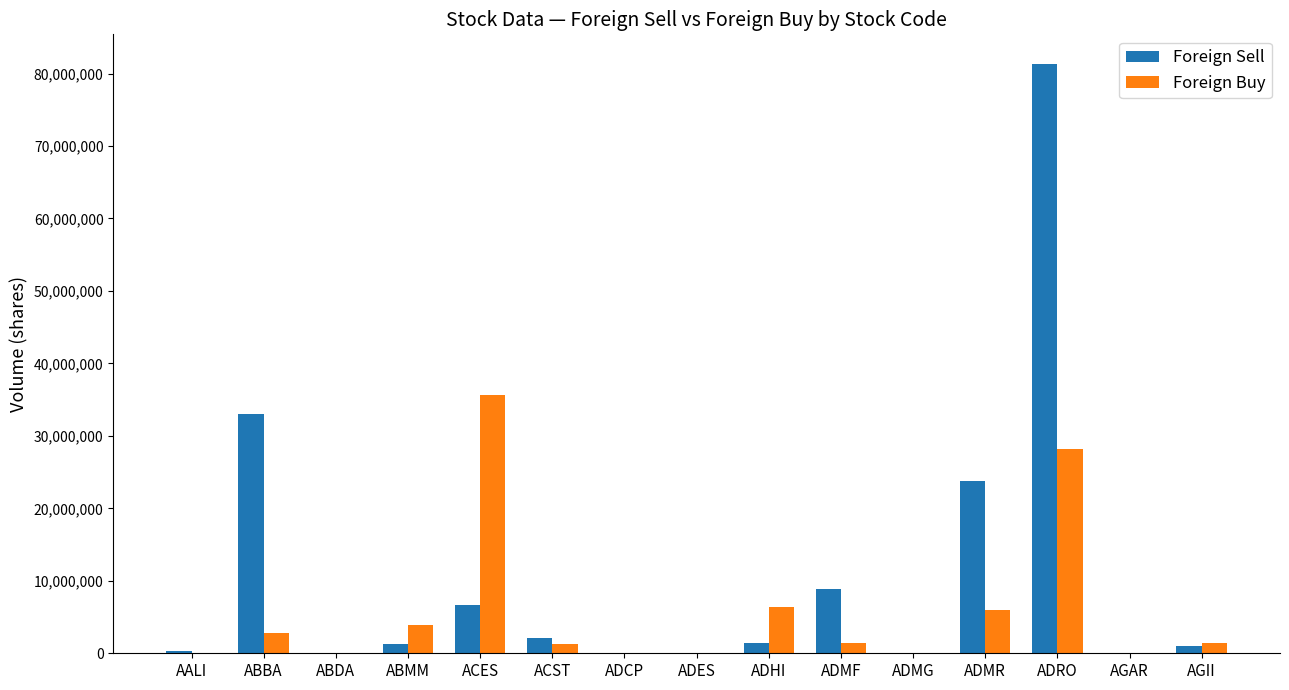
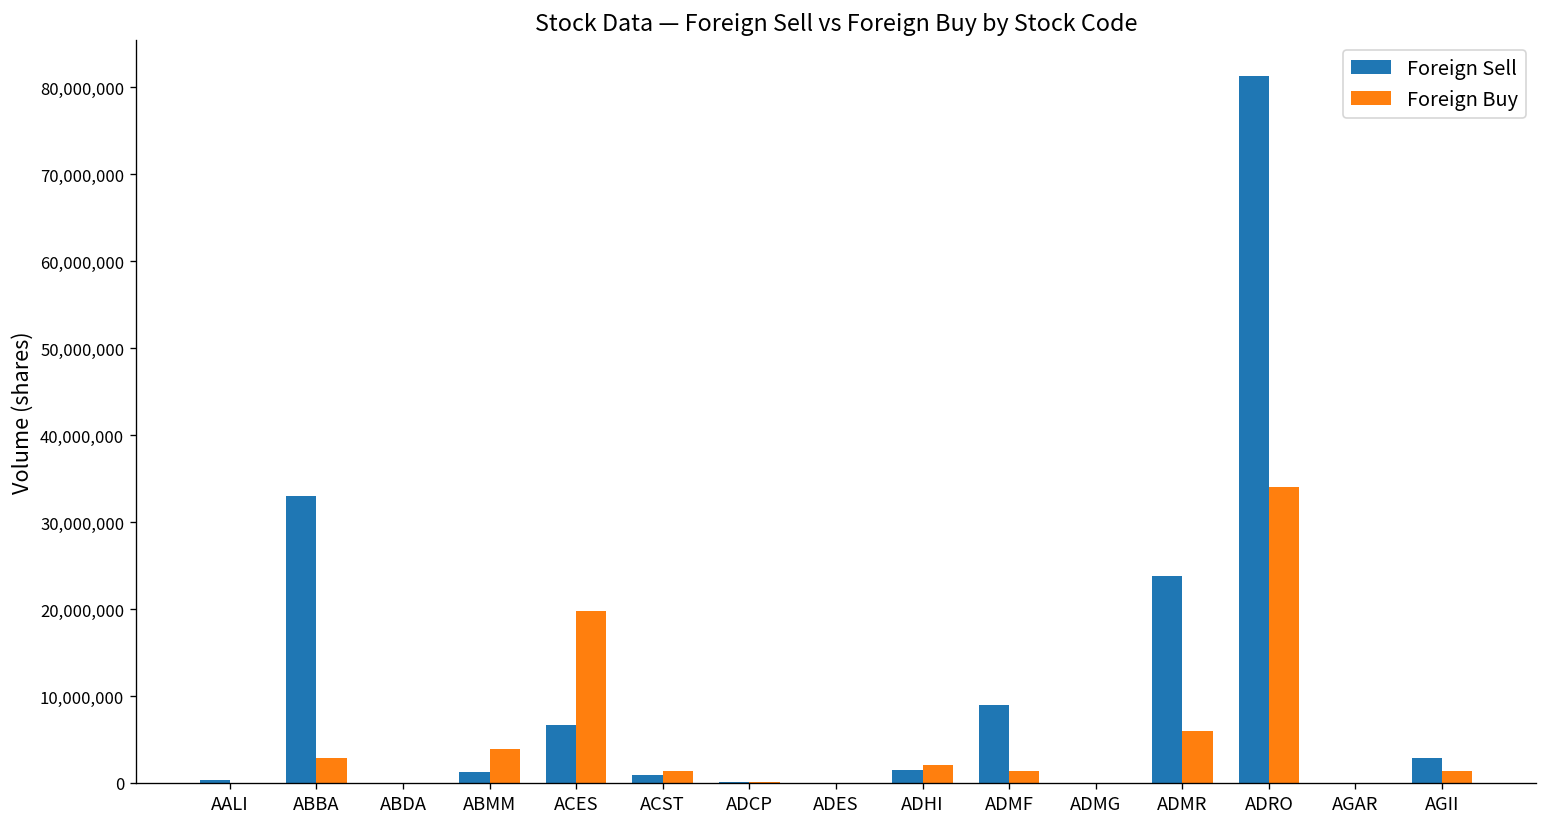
  {
    "Foreign Sell": {
      "ABBA": "33,000,000",
      "ABDA": "0",
      "ABMM": "1,000,000",
      "ACES": "7,000,000",
-     "ACST": "2,000,000",
+     "ACST": "1,000,000",
      "ADHI": "1,000,000",
      "ADMF": "9,000,000",
      "ADMG": "0",
      "ADMR": "24,000,000",
      "ADRO": "81,000,000",
      "AGAR": "0",
-     "AGII": "1,000,000"
+     "AGII": "3,000,000"
    },
    "Foreign Buy": {
      "ABBA": "3,000,000",
      "ABDA": "0",
      "ABMM": "4,000,000",
-     "ACES": "36,000,000",
+     "ACES": "20,000,000",
      "ACST": "1,000,000",
-     "ADHI": "6,000,000",
+     "ADHI": "2,000,000",
      "ADMF": "1,000,000",
      "ADMG": "0",
      "ADMR": "6,000,000",
-     "ADRO": "28,000,000",
+     "ADRO": "34,000,000",
      "AGAR": "0",
      "AGII": "1,000,000"
    }
  }
